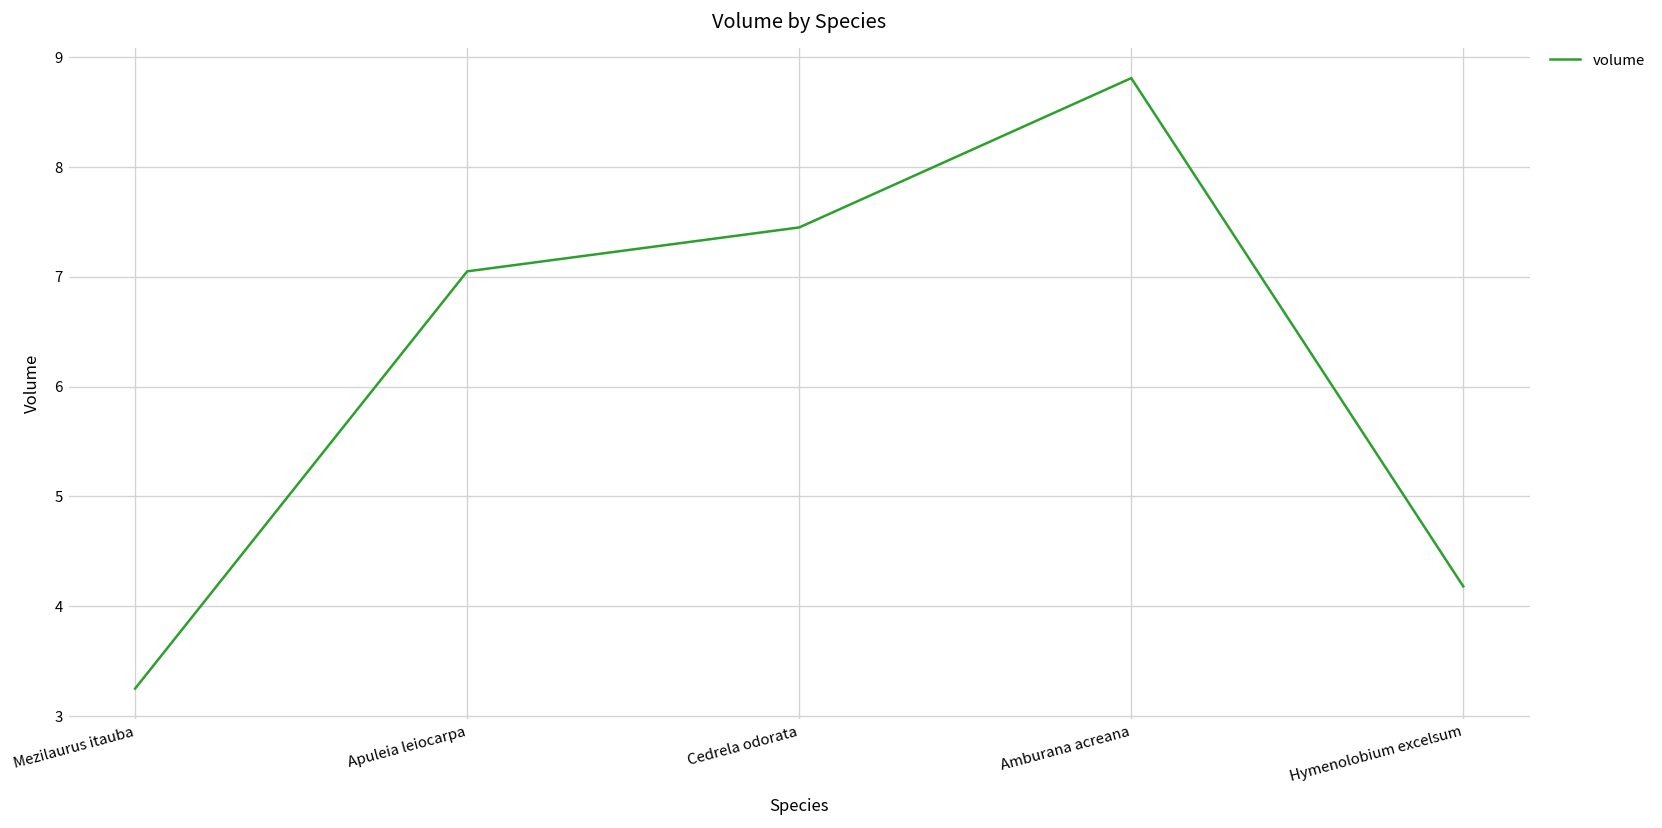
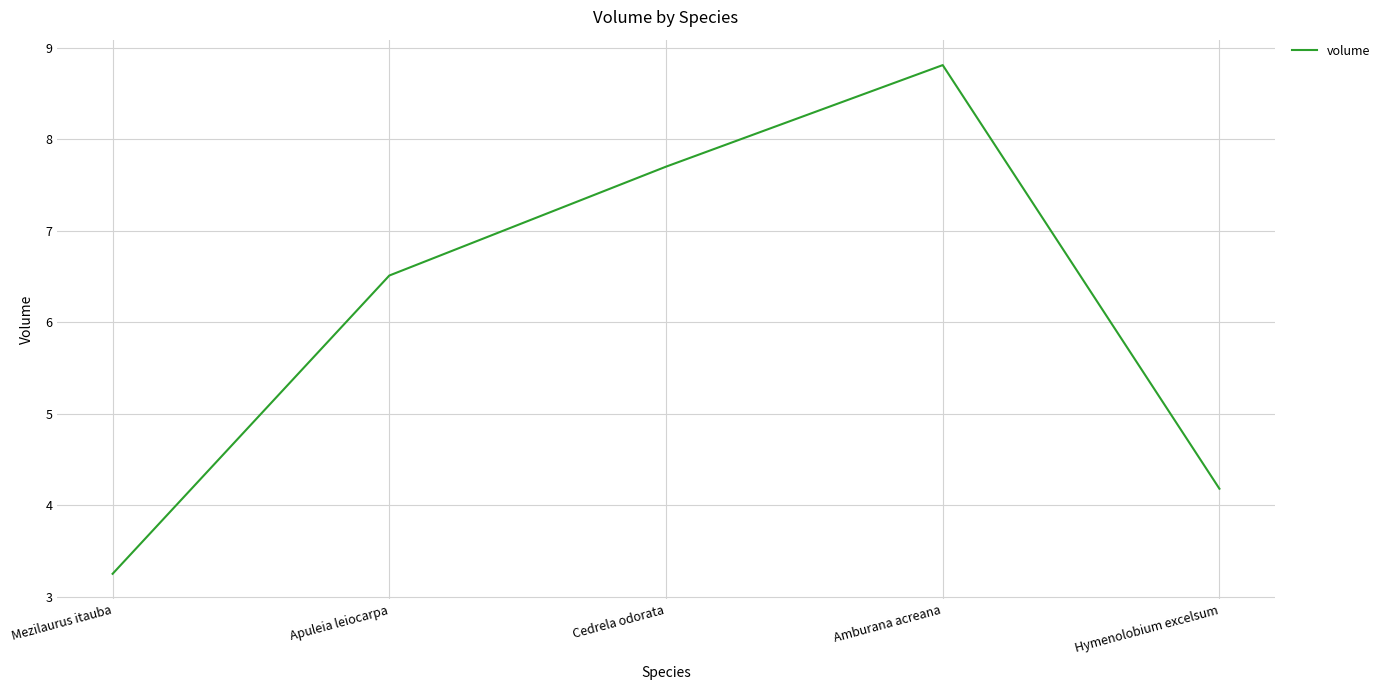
  {
    "Mezilaurus itauba": 3.3,
-   "Apuleia leiocarpa": 7.1,
-   "Cedrela odorata": 7.5,
+   "Apuleia leiocarpa": 6.5,
+   "Cedrela odorata": 7.7,
    "Amburana acreana": 8.8,
    "Hymenolobium excelsum": 4.2
  }
